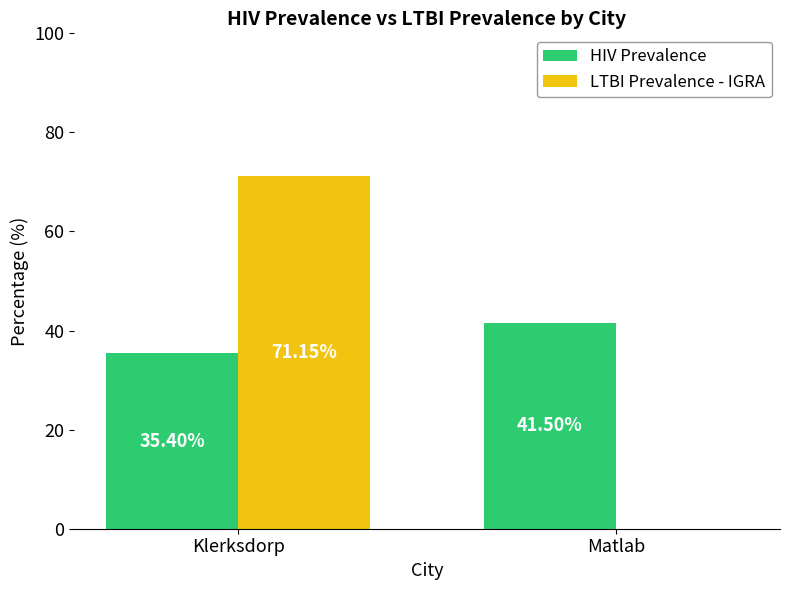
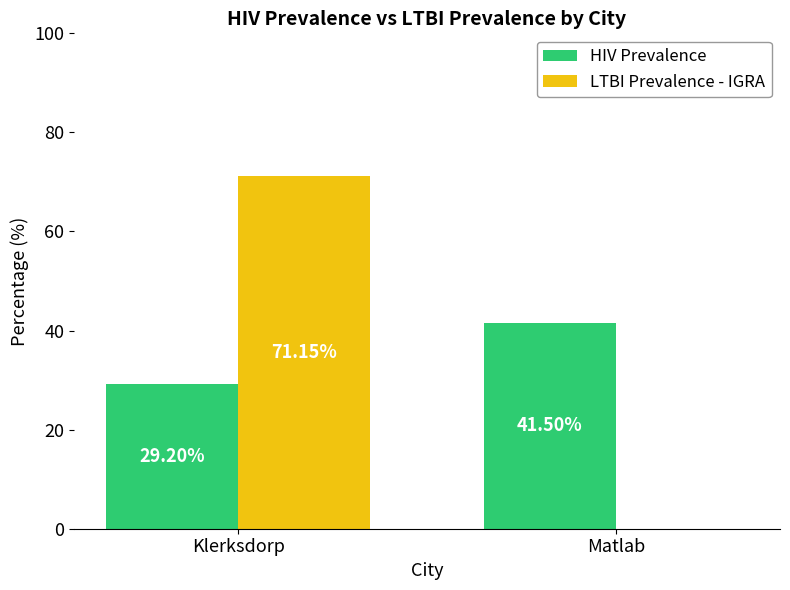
  {
    "HIV Prevalence": {
-     "Klerksdorp": "35.40%",
+     "Klerksdorp": "29.20%",
      "Matlab": "41.50%"
    },
    "LTBI Prevalence - IGRA": {
      "Klerksdorp": "71.15%"
    }
  }
